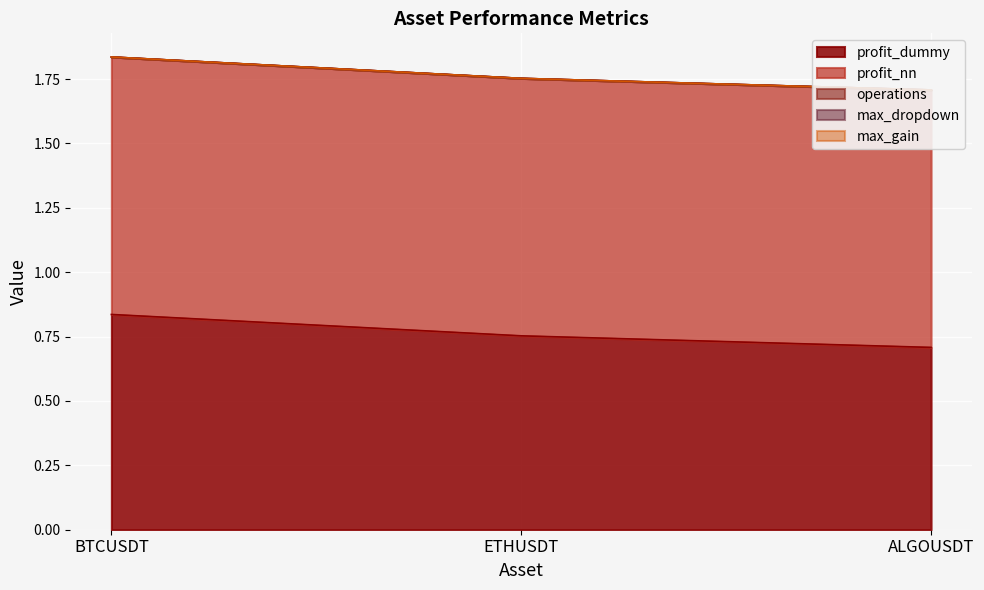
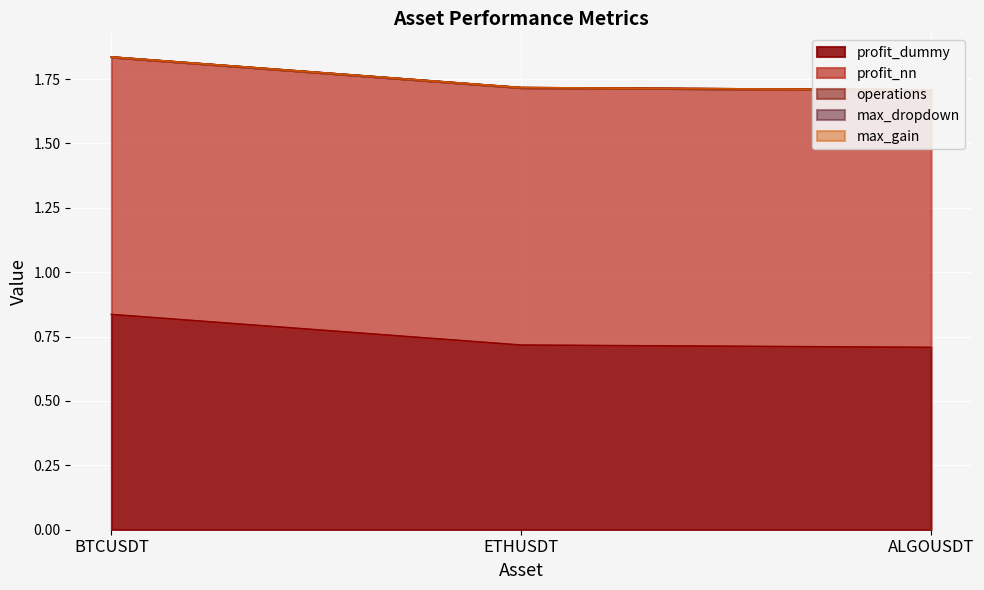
  {
    "profit_dummy": {
      "BTCUSDT": 0.84,
-     "ETHUSDT": 0.75,
+     "ETHUSDT": 0.72,
      "ALGOUSDT": 0.71
    }
  }
